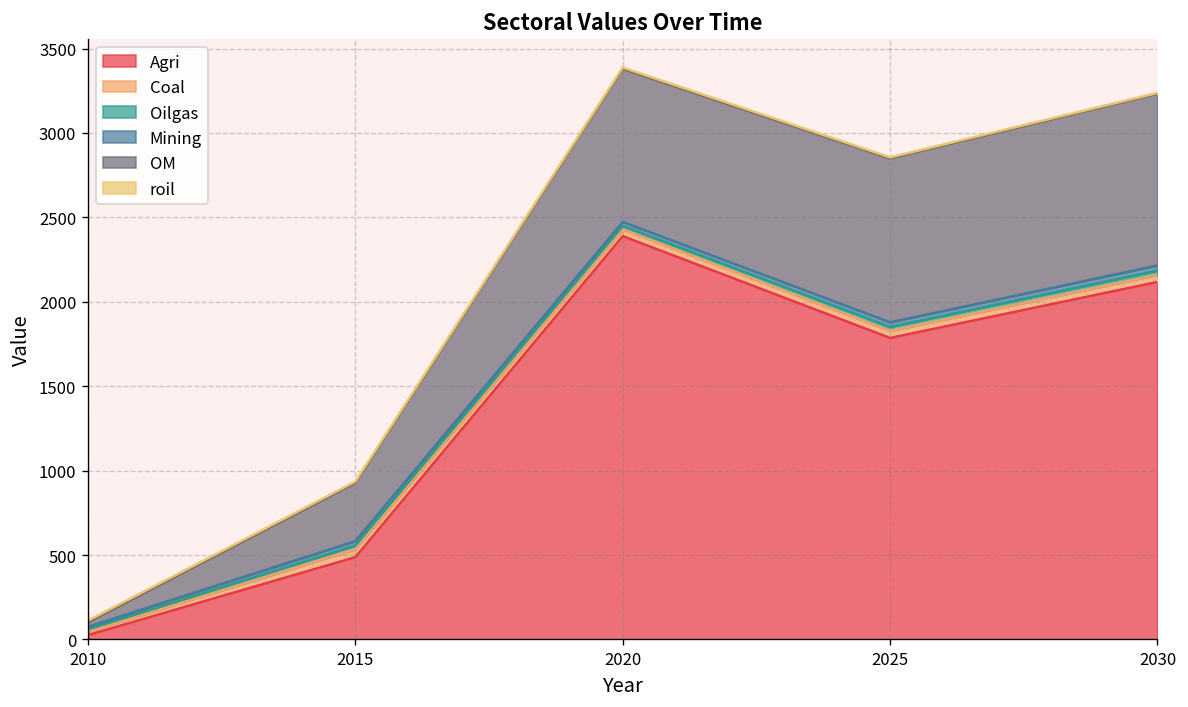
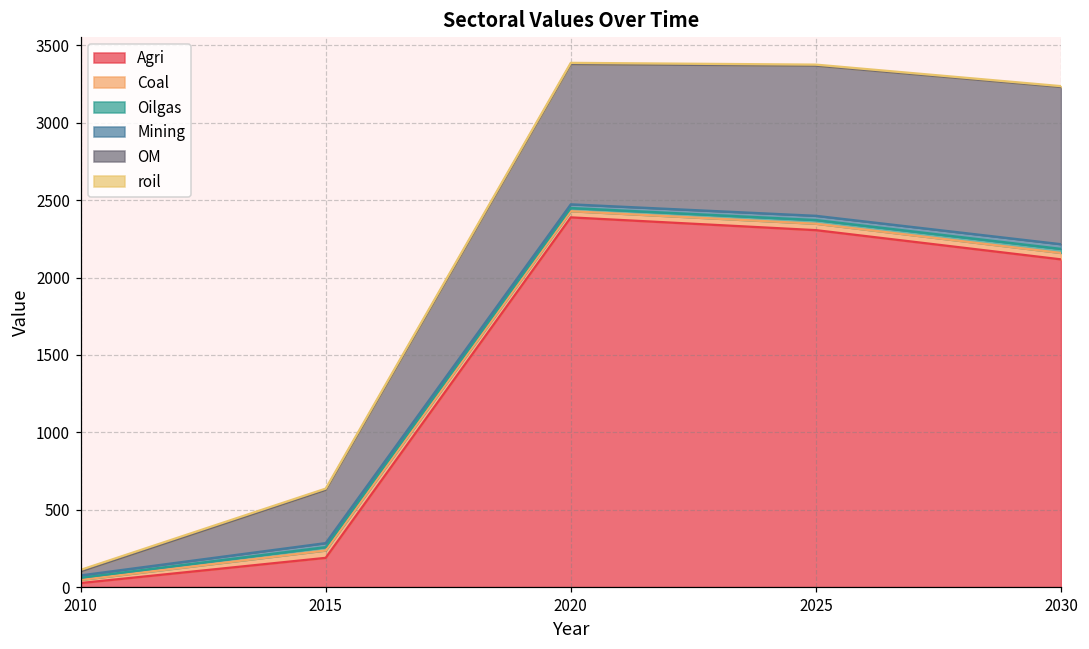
  {
    "Agri": {
      "2010": 30,
-     "2015": 490,
+     "2015": 190,
      "2020": 2390,
-     "2025": 1790,
+     "2025": 2310,
      "2030": 2120
    }
  }
